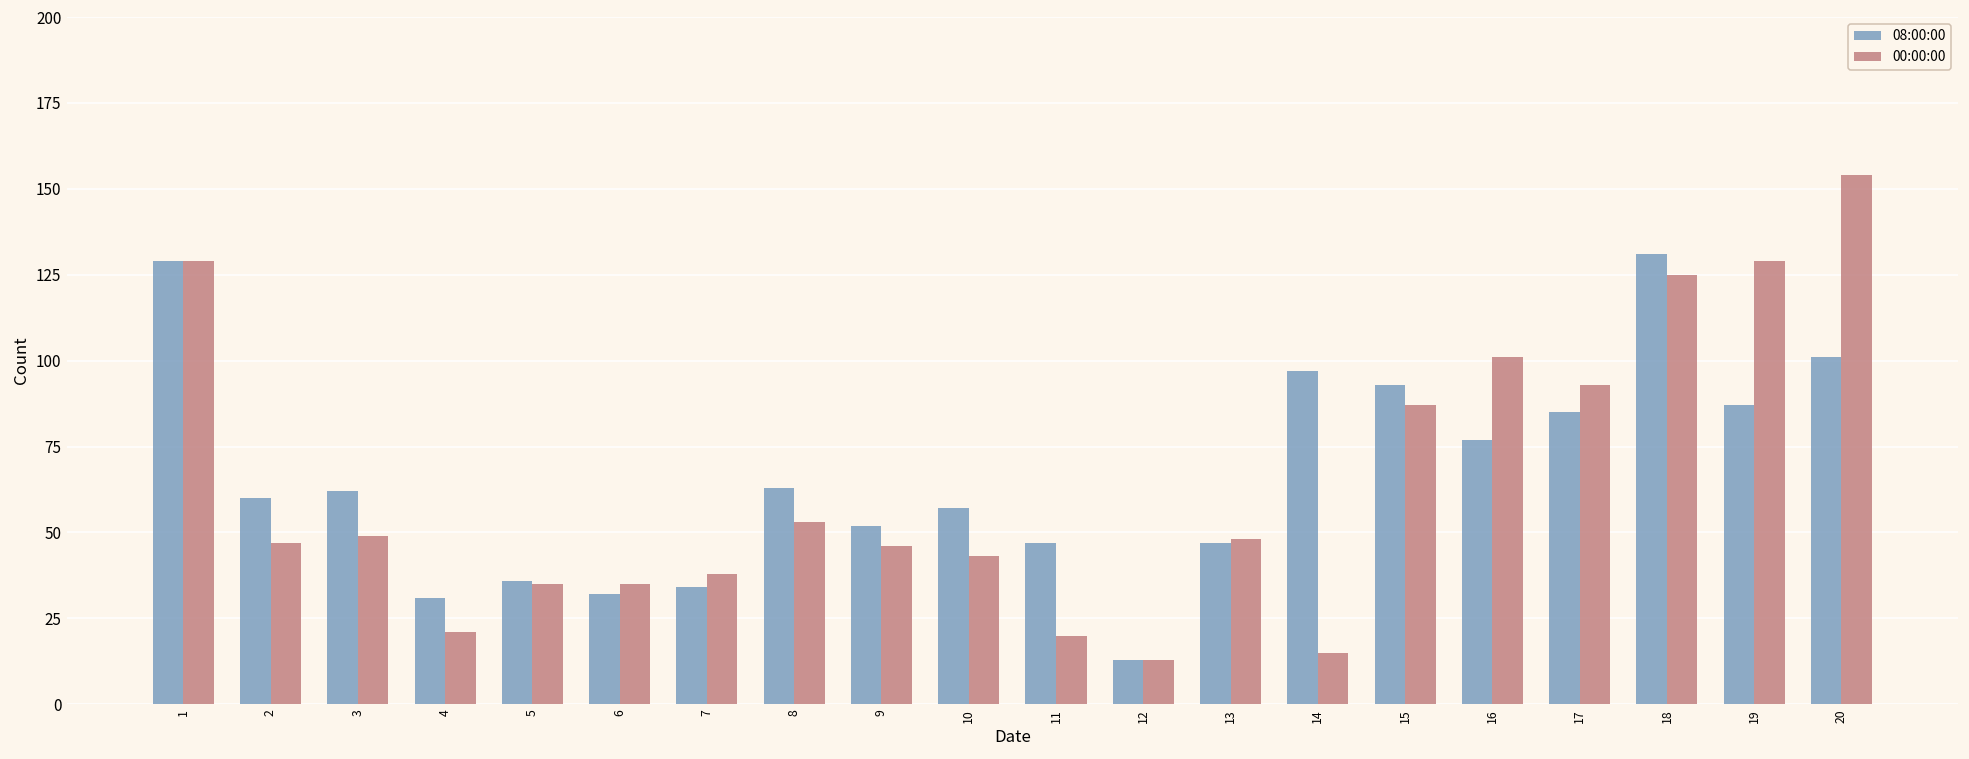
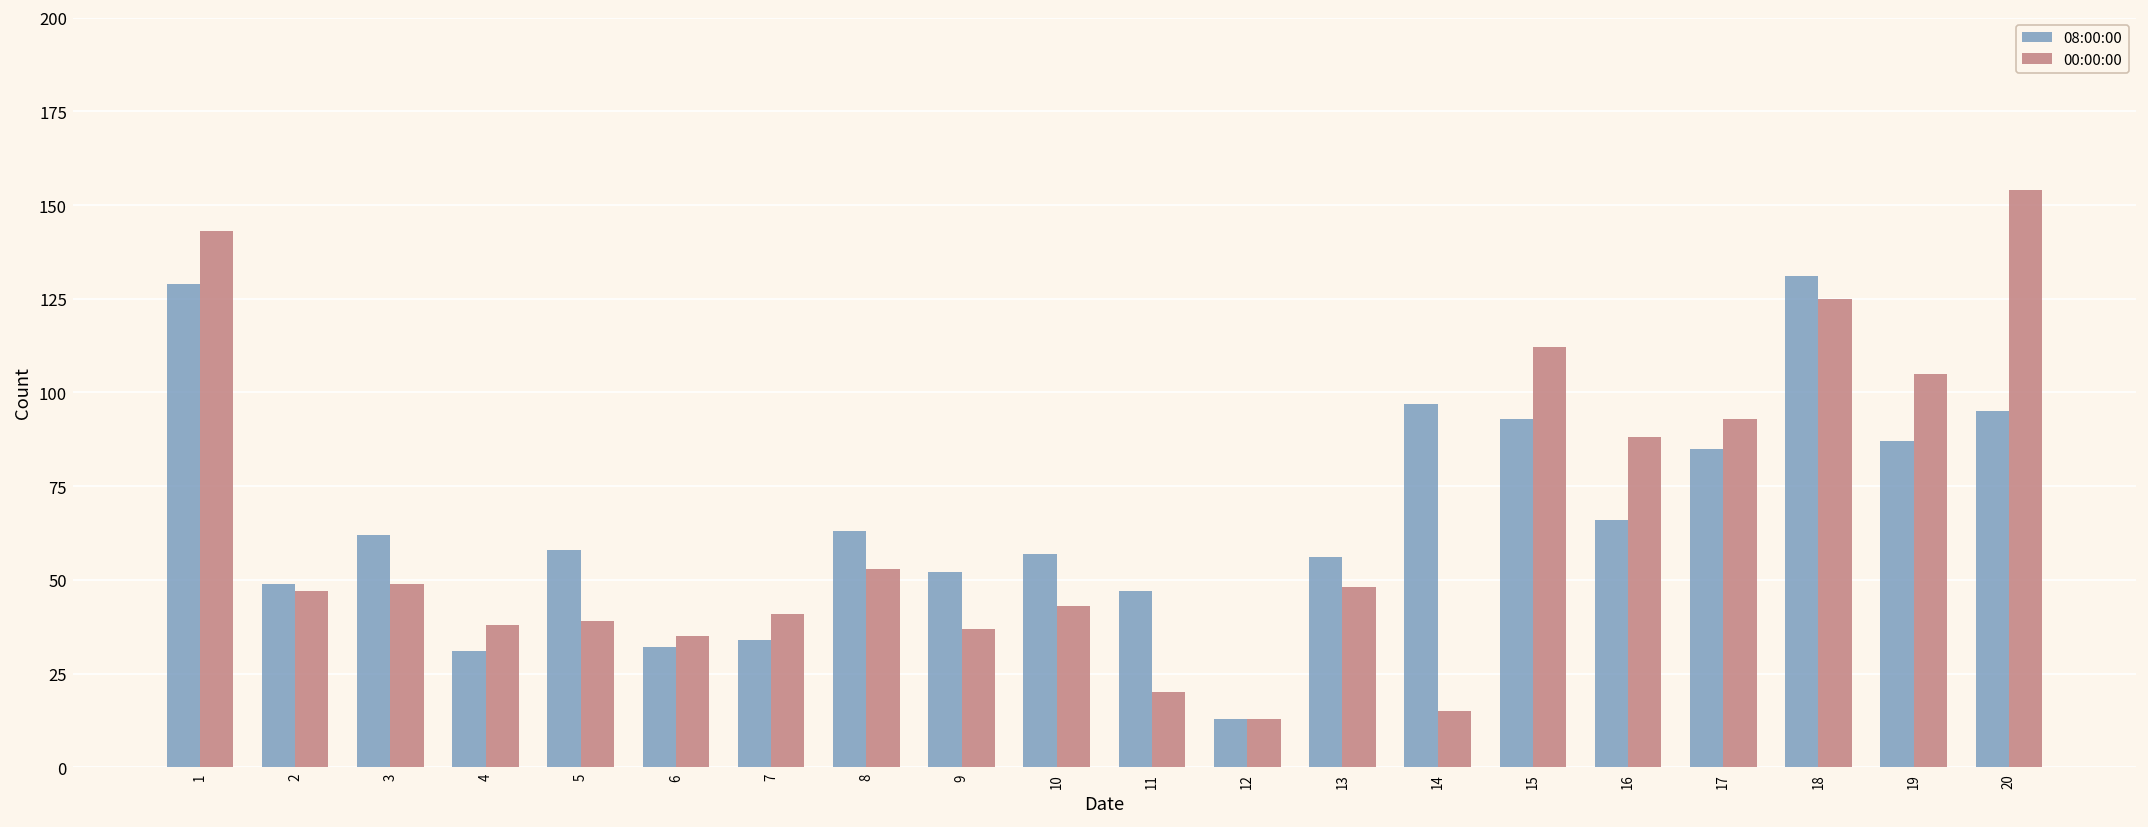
  {
    "08:00:00": {
      "1": 129,
-     "2": 60,
+     "2": 49,
      "3": 62,
      "4": 31,
-     "5": 36,
+     "5": 58,
      "6": 32,
      "7": 34,
      "8": 63,
      "9": 52,
      "10": 57,
      "11": 47,
      "12": 13,
-     "13": 47,
+     "13": 56,
      "14": 97,
      "15": 93,
-     "16": 77,
+     "16": 66,
      "17": 85,
      "18": 131,
      "19": 87,
-     "20": 101
+     "20": 95
    },
    "00:00:00": {
-     "1": 129,
+     "1": 143,
      "2": 47,
      "3": 49,
-     "4": 21,
-     "5": 35,
+     "4": 38,
+     "5": 39,
      "6": 35,
-     "7": 38,
+     "7": 41,
      "8": 53,
-     "9": 46,
+     "9": 37,
      "10": 43,
      "11": 20,
      "12": 13,
      "13": 48,
      "14": 15,
-     "15": 87,
-     "16": 101,
+     "15": 112,
+     "16": 88,
      "17": 93,
      "18": 125,
-     "19": 129,
+     "19": 105,
      "20": 154
    }
  }
